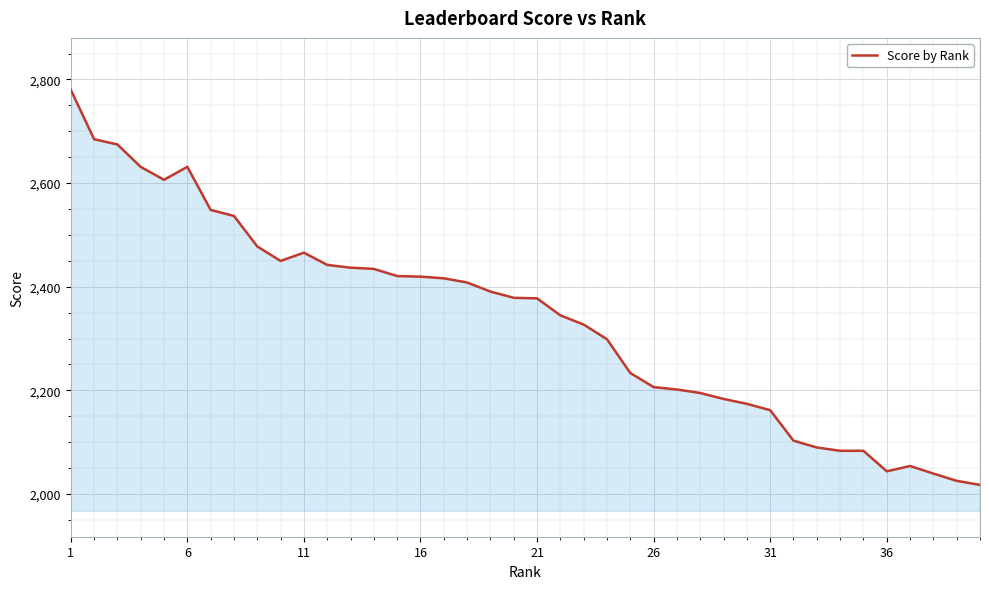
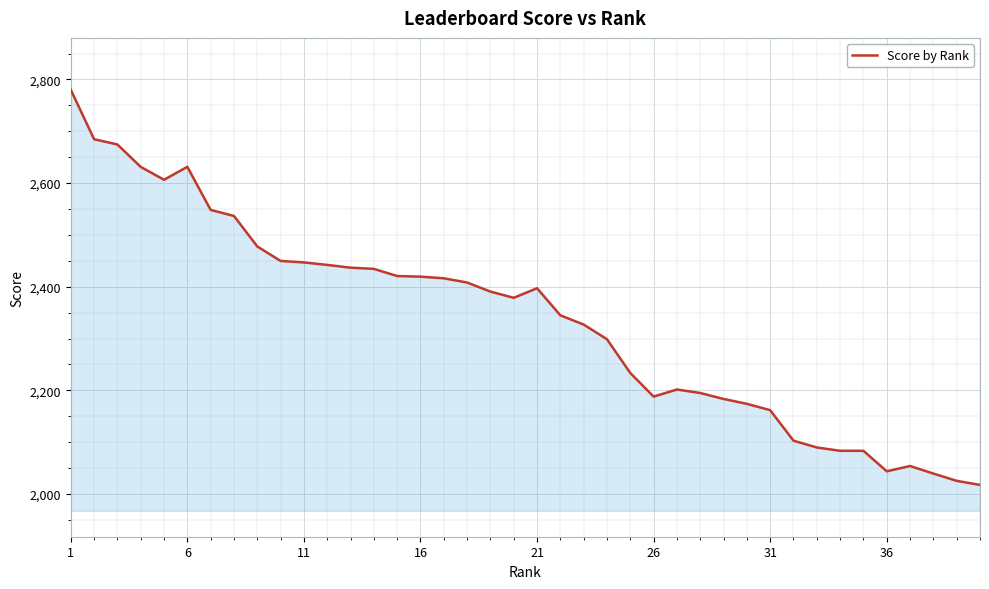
  {
    "1": "2,780",
    "6": "2,630",
-   "11": "2,470",
+   "11": "2,450",
    "16": "2,420",
-   "21": "2,380",
-   "26": "2,210",
+   "21": "2,400",
+   "26": "2,190",
    "31": "2,160",
    "36": "2,040"
  }
